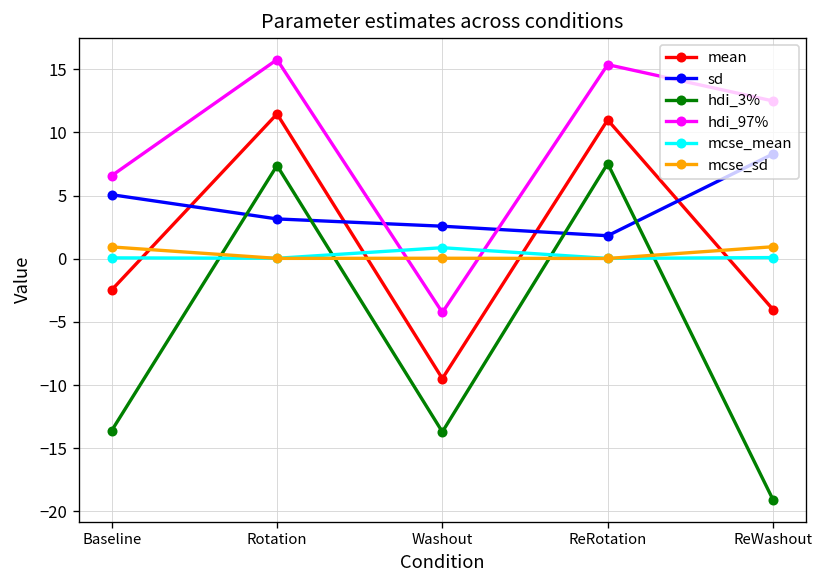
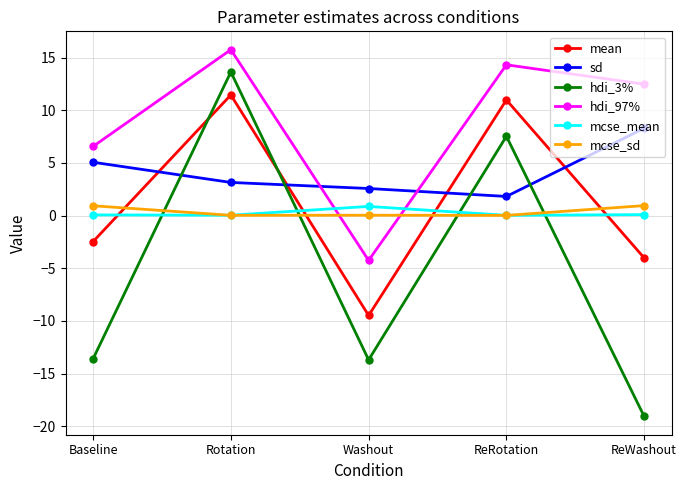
  {
    "mean": {
      "Baseline": -2.5,
      "Rotation": 11.5,
      "Washout": -9.5,
      "ReRotation": 11.0,
      "ReWashout": -4.0
    },
    "sd": {
      "Baseline": 5.1,
      "Rotation": 3.2,
      "Washout": 2.6,
      "ReRotation": 1.8
    },
    "hdi_3%": {
      "Baseline": -13.6,
-     "Rotation": 7.4,
+     "Rotation": 13.6,
      "Washout": -13.7,
      "ReRotation": 7.5,
      "ReWashout": -19.1
    },
    "hdi_97%": {
      "Baseline": 6.6,
      "Rotation": 15.8,
      "Washout": -4.3,
-     "ReRotation": 15.4
+     "ReRotation": 14.3
    },
    "mcse_mean": {
      "Baseline": 0.1,
      "Washout": 0.9,
      "ReWashout": 0.1
    },
    "mcse_sd": {
      "Baseline": 0.9,
      "Washout": 0.0,
      "ReWashout": 0.9
    }
  }
